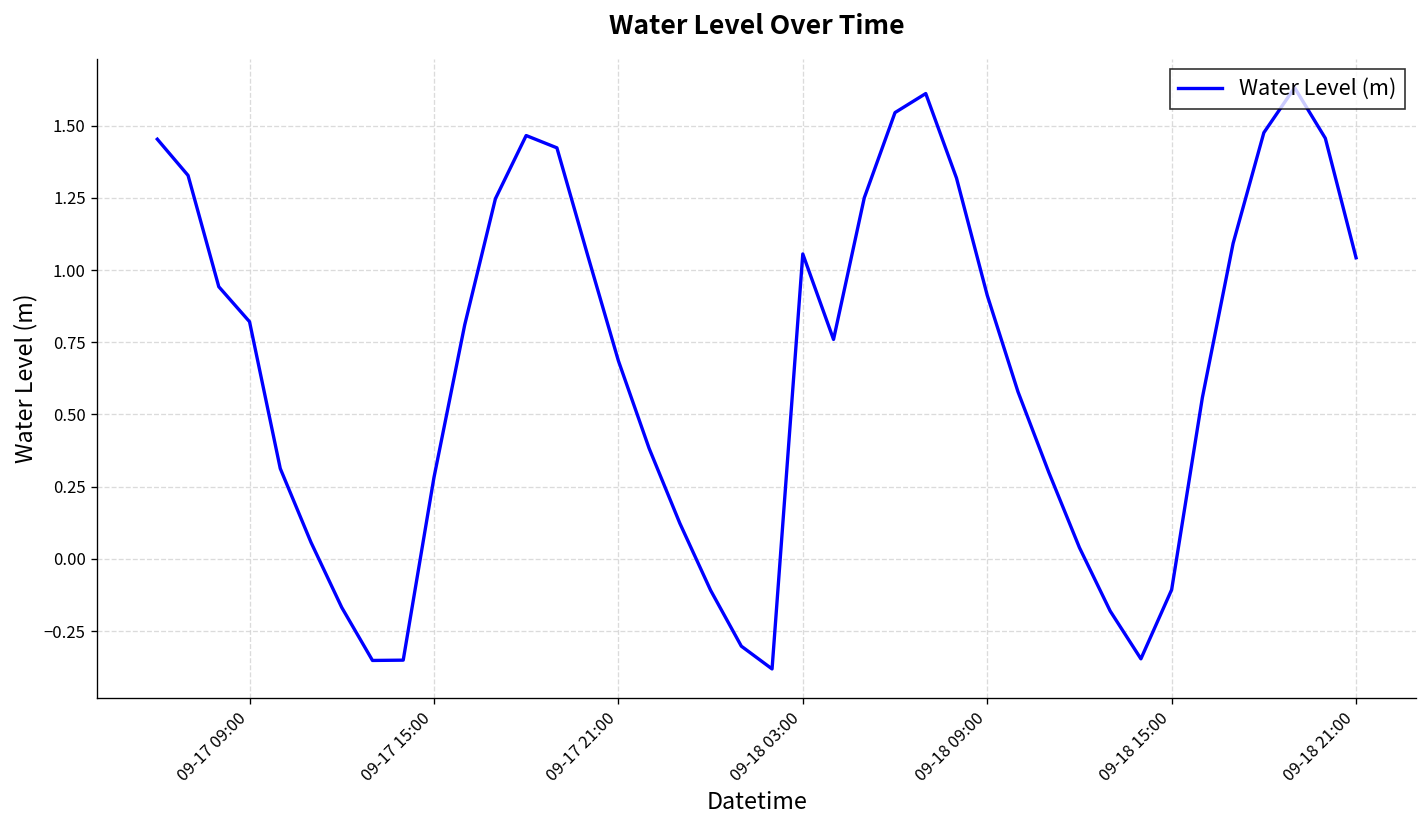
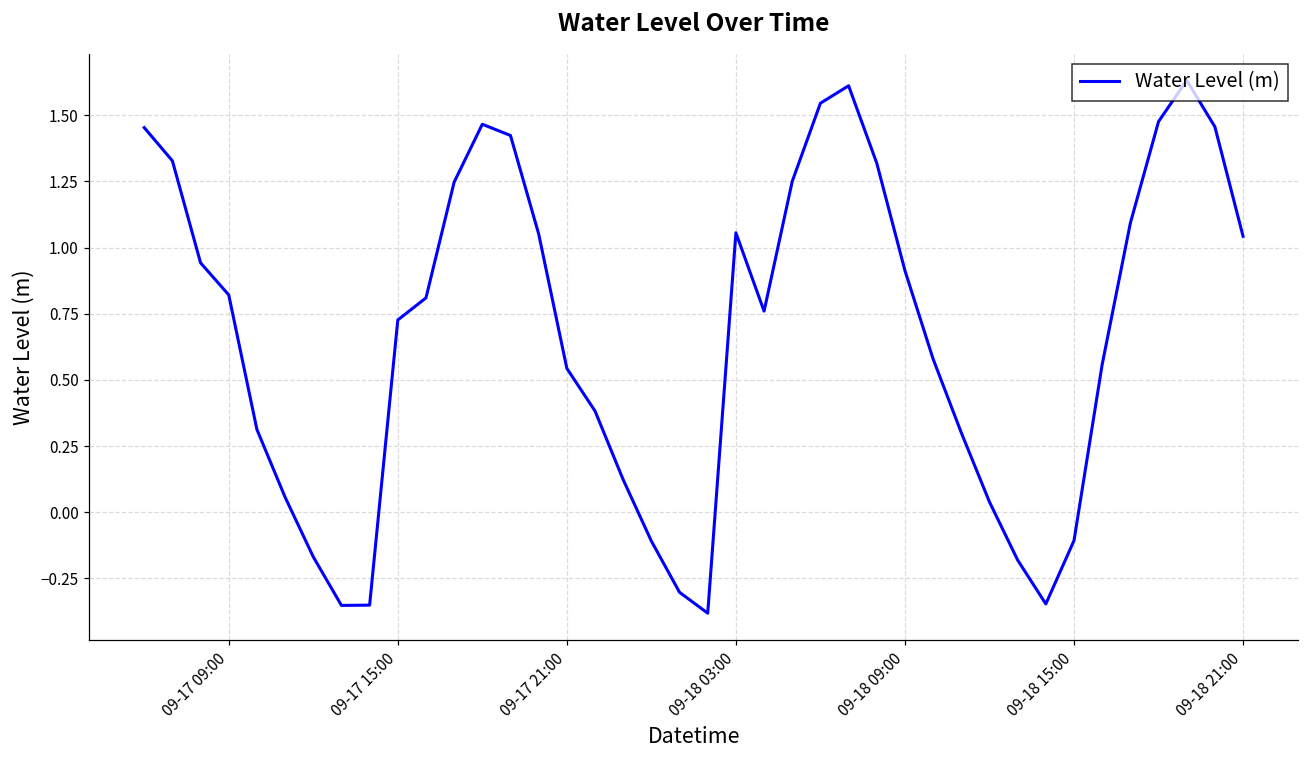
  {
    "09-17 09:00": 0.82,
-   "09-17 15:00": 0.28,
-   "09-17 21:00": 0.69,
+   "09-17 15:00": 0.73,
+   "09-17 21:00": 0.54,
    "09-18 03:00": 1.06,
    "09-18 09:00": 0.91,
    "09-18 15:00": -0.11,
    "09-18 21:00": 1.04
  }
